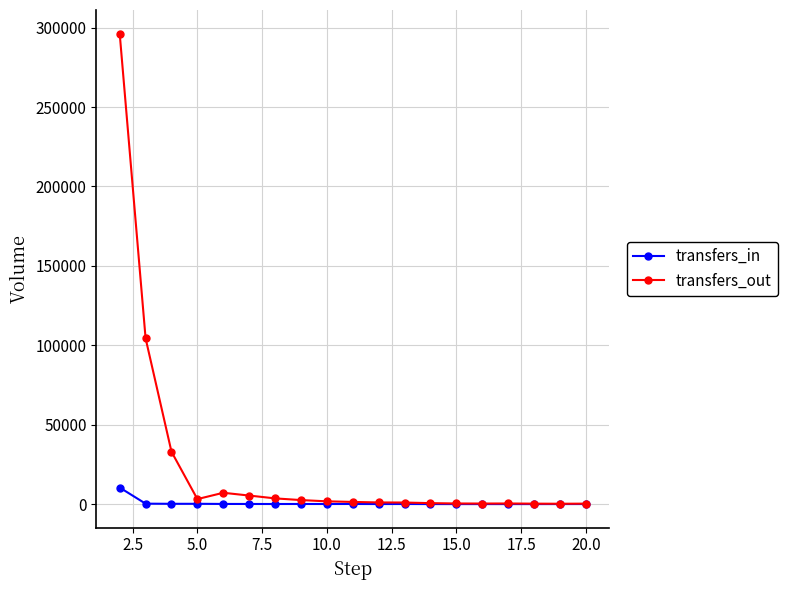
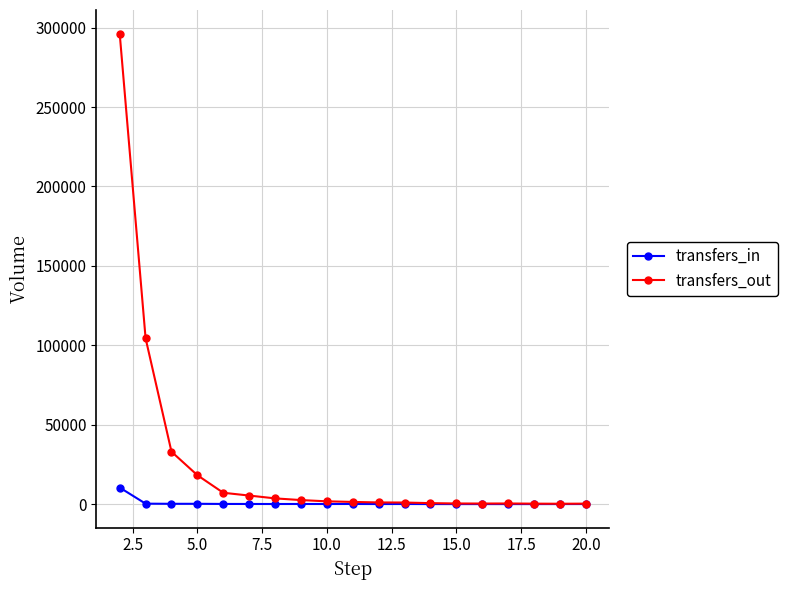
  {
    "transfers_in": {
      "5.0": 0,
      "10.0": 0
    },
    "transfers_out": {
-     "5.0": 3000,
+     "5.0": 18000,
      "10.0": 2000
    }
  }
